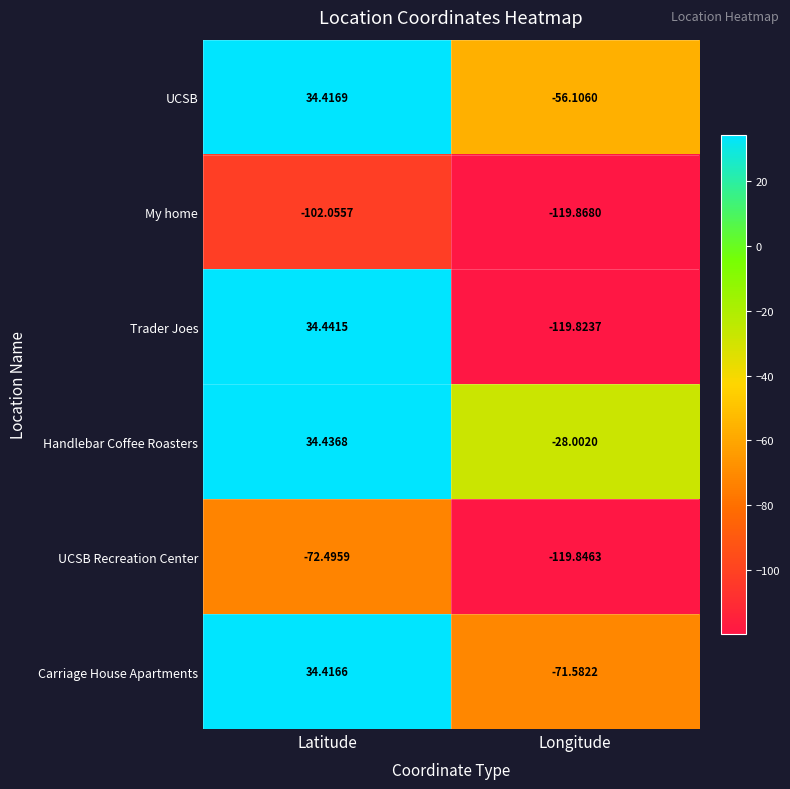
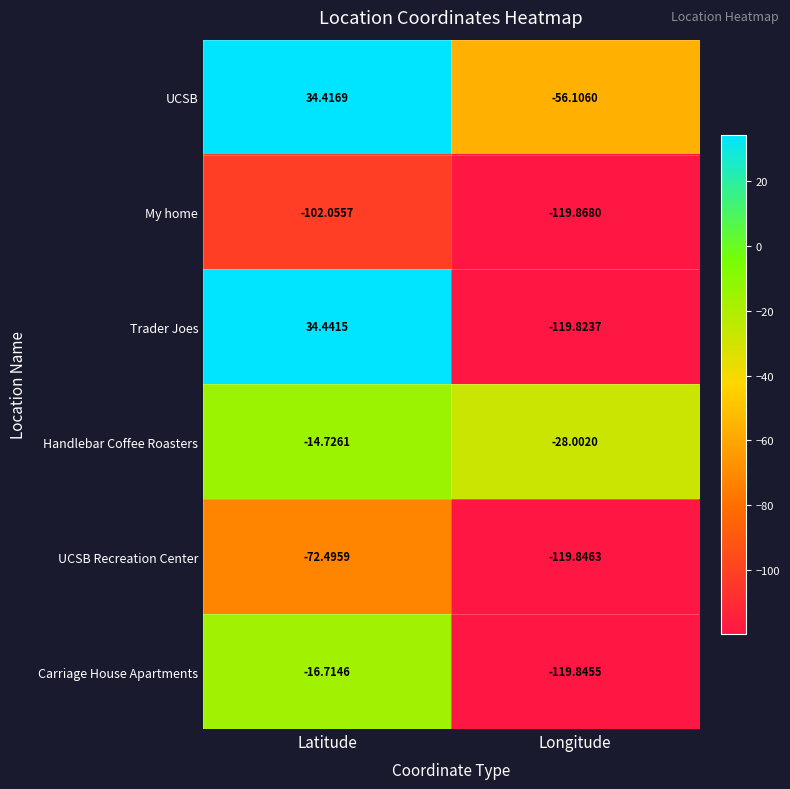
  {
    "UCSB": {
      "Latitude": 34.4169,
      "Longitude": -56.1060
    },
    "My home": {
      "Latitude": -102.0557,
      "Longitude": -119.8680
    },
    "Trader Joes": {
      "Latitude": 34.4415,
      "Longitude": -119.8237
    },
    "Handlebar Coffee Roasters": {
-     "Latitude": 34.4368,
+     "Latitude": -14.7261,
      "Longitude": -28.0020
    },
    "UCSB Recreation Center": {
      "Latitude": -72.4959,
      "Longitude": -119.8463
    },
    "Carriage House Apartments": {
-     "Latitude": 34.4166,
-     "Longitude": -71.5822
+     "Latitude": -16.7146,
+     "Longitude": -119.8455
    }
  }
